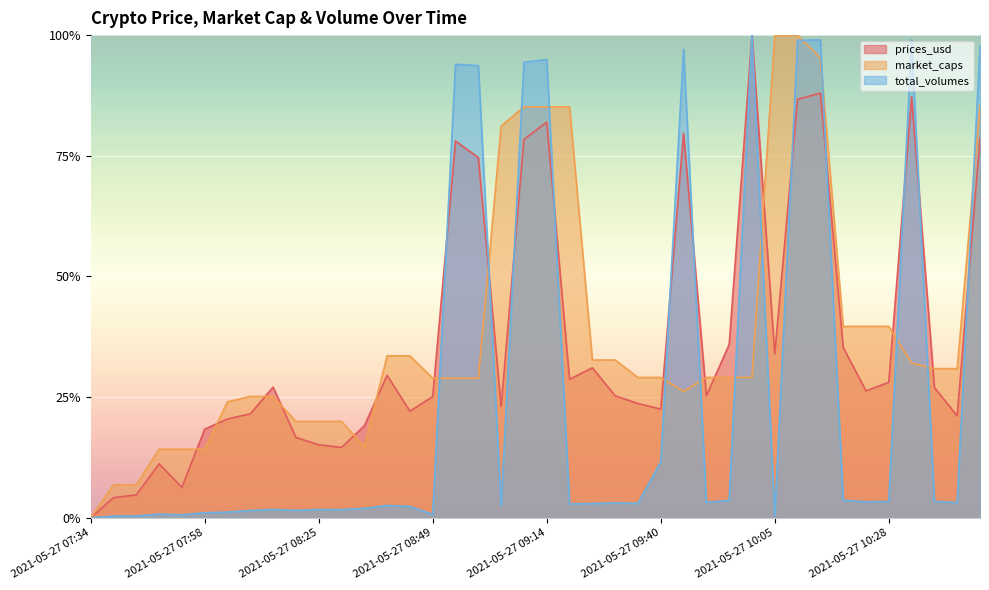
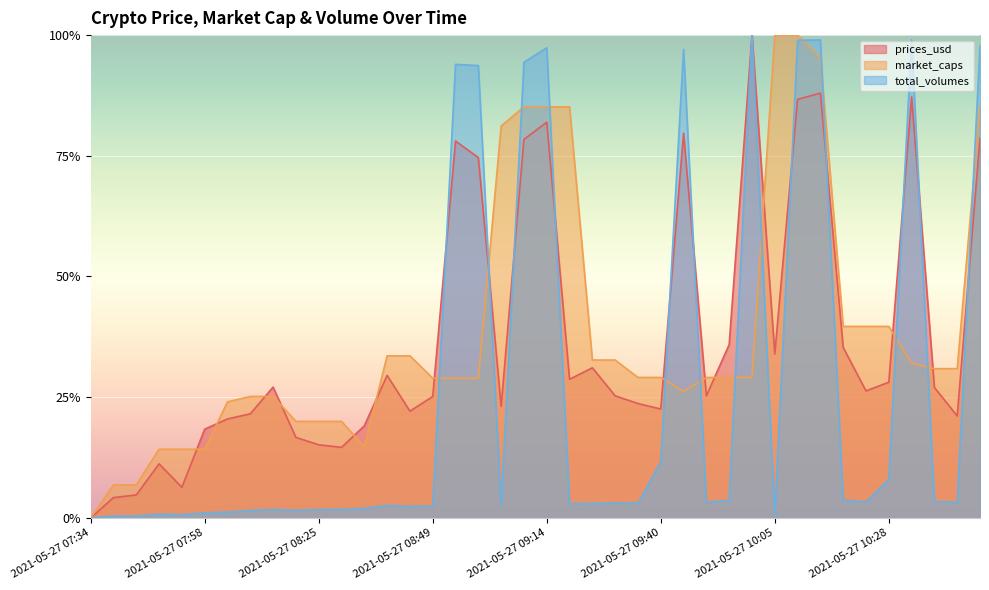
  {
    "total_volumes": {
      "2021-05-27 07:58": "1%",
      "2021-05-27 08:25": "2%",
-     "2021-05-27 08:49": "1%",
-     "2021-05-27 09:14": "95%",
+     "2021-05-27 08:49": "2%",
+     "2021-05-27 09:14": "97%",
      "2021-05-27 09:40": "12%",
      "2021-05-27 10:05": "0%",
-     "2021-05-27 10:28": "3%"
+     "2021-05-27 10:28": "8%"
    }
  }
